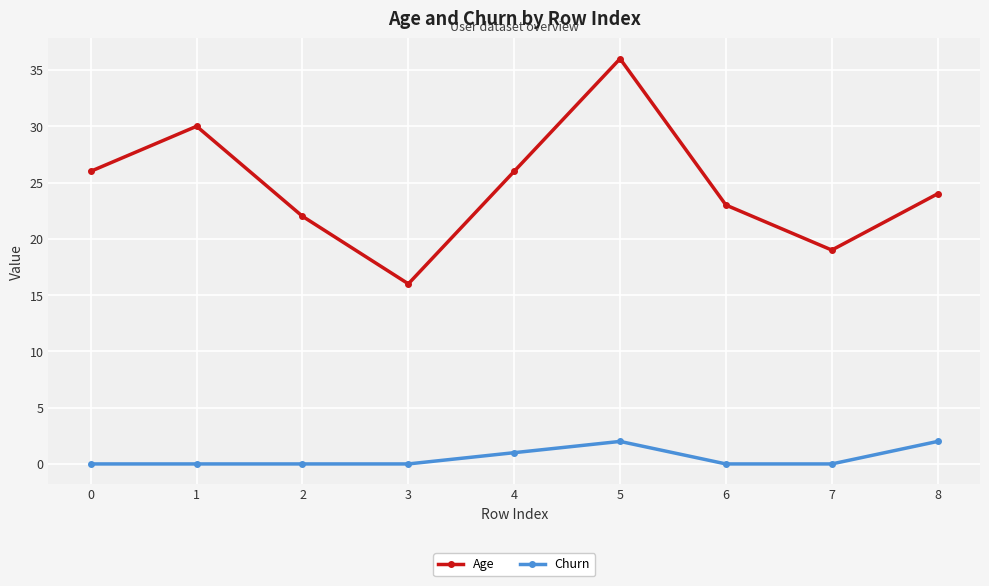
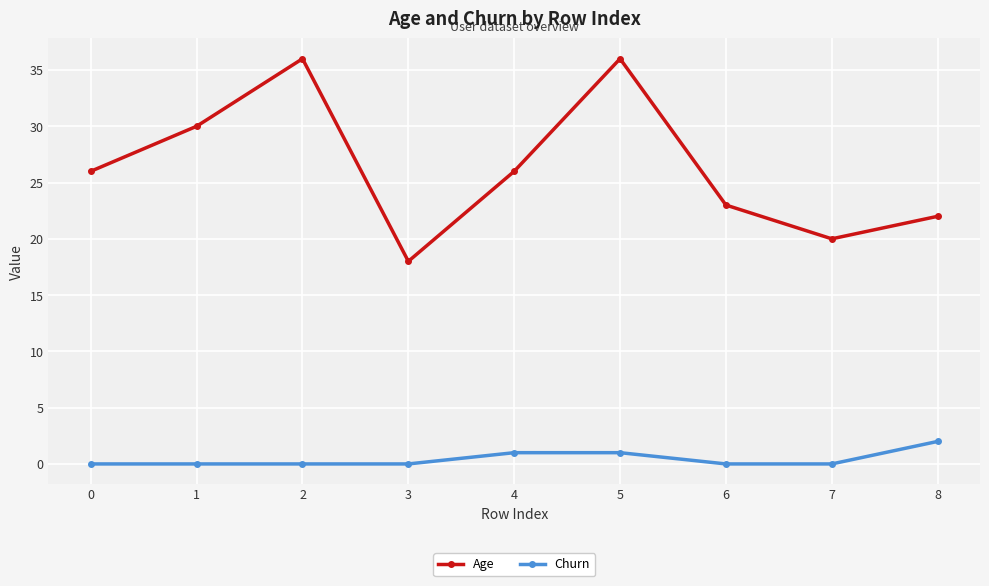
  {
    "Age": {
      "0": 26,
      "1": 30,
-     "2": 22,
-     "3": 16,
+     "2": 36,
+     "3": 18,
      "4": 26,
      "5": 36,
      "6": 23,
-     "7": 19,
-     "8": 24
+     "7": 20,
+     "8": 22
    },
    "Churn": {
      "0": 0,
      "1": 0,
      "2": 0,
      "3": 0,
      "4": 1,
-     "5": 2,
+     "5": 1,
      "6": 0,
      "7": 0,
      "8": 2
    }
  }
